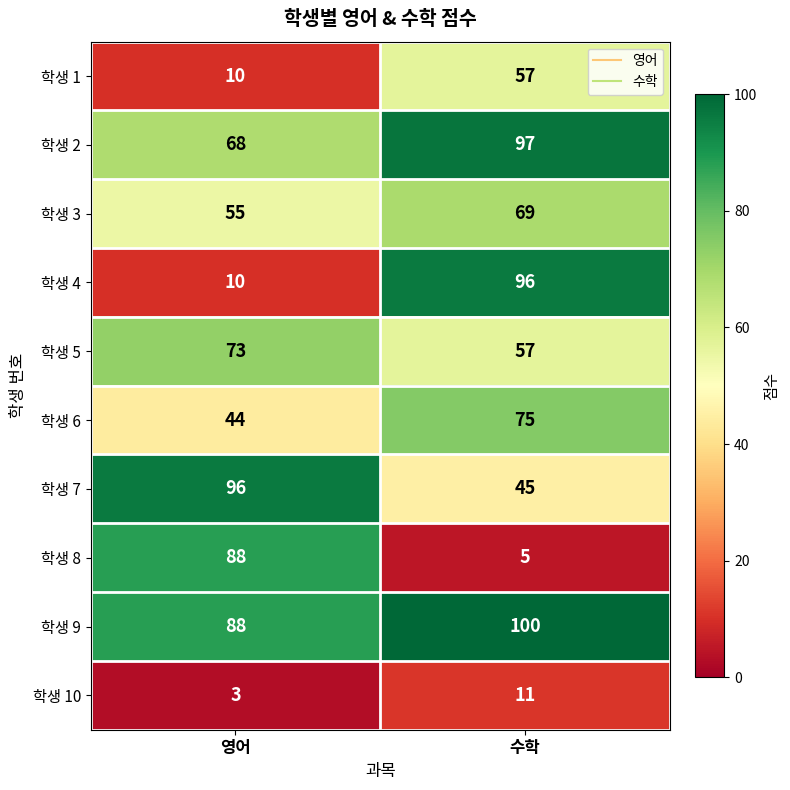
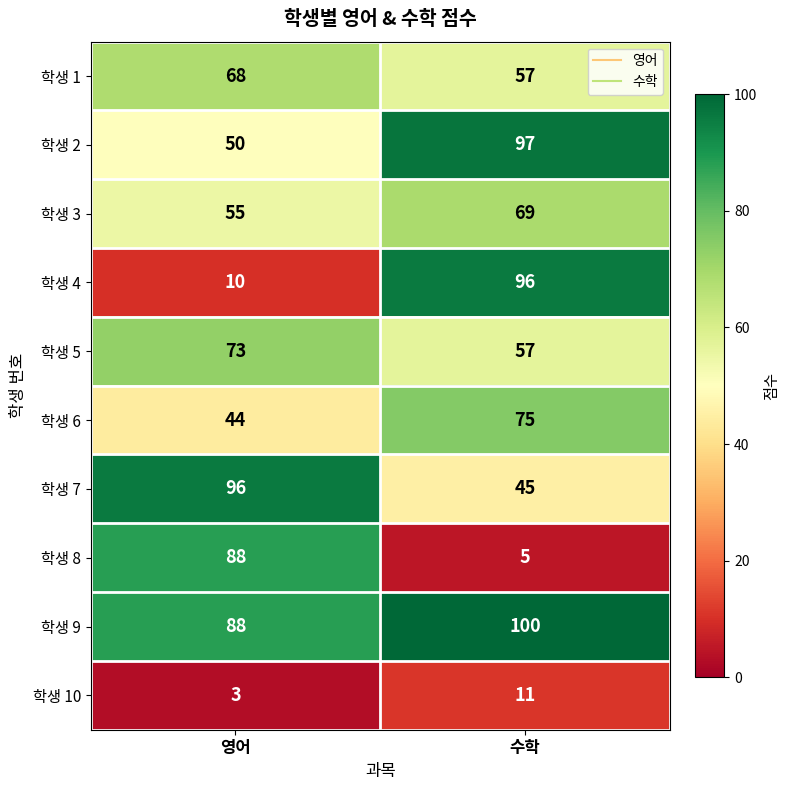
  {
    "학생 1": {
-     "영어": 10,
+     "영어": 68,
      "수학": 57
    },
    "학생 2": {
-     "영어": 68,
+     "영어": 50,
      "수학": 97
    },
    "학생 3": {
      "영어": 55,
      "수학": 69
    },
    "학생 4": {
      "영어": 10,
      "수학": 96
    },
    "학생 5": {
      "영어": 73,
      "수학": 57
    },
    "학생 6": {
      "영어": 44,
      "수학": 75
    },
    "학생 7": {
      "영어": 96,
      "수학": 45
    },
    "학생 8": {
      "영어": 88,
      "수학": 5
    },
    "학생 9": {
      "영어": 88,
      "수학": 100
    },
    "학생 10": {
      "영어": 3,
      "수학": 11
    }
  }
